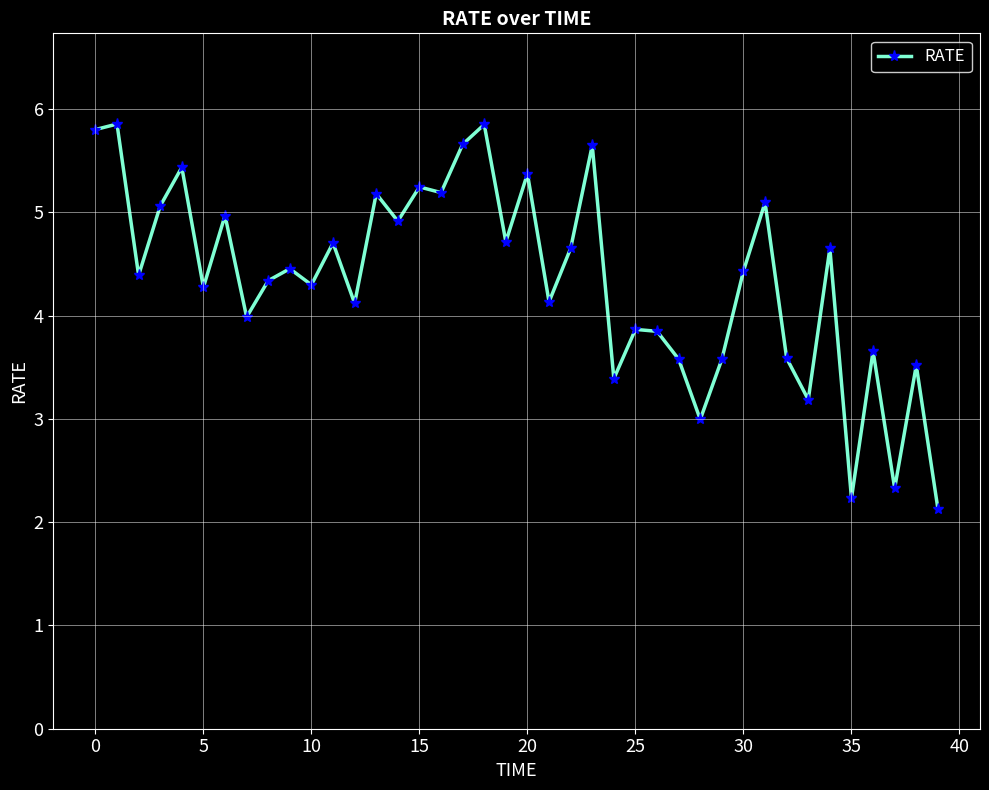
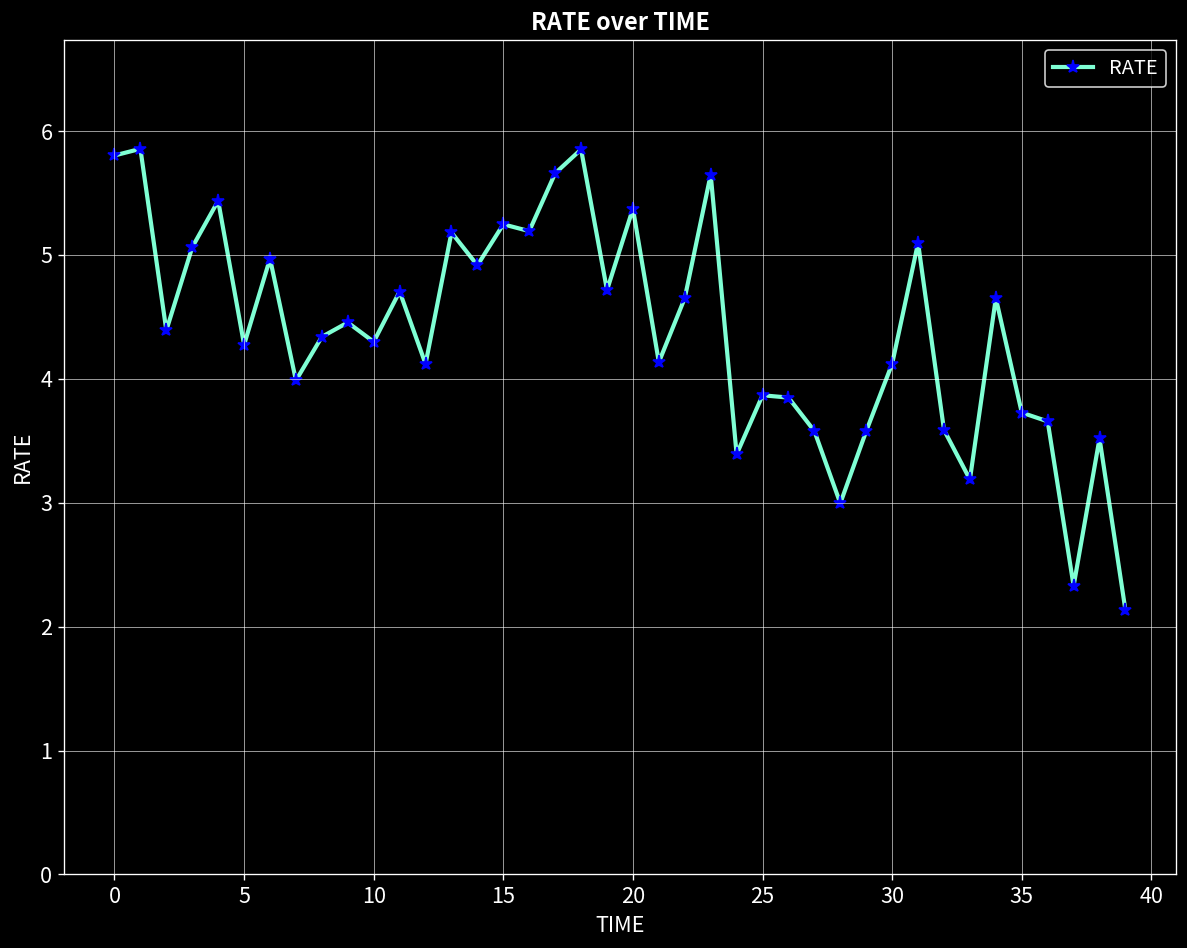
  {
    "0": 5.80,
    "5": 4.27,
    "10": 4.30,
    "15": 5.25,
    "20": 5.37,
    "25": 3.87,
-   "30": 4.43,
-   "35": 2.23
+   "30": 4.12,
+   "35": 3.73
  }
